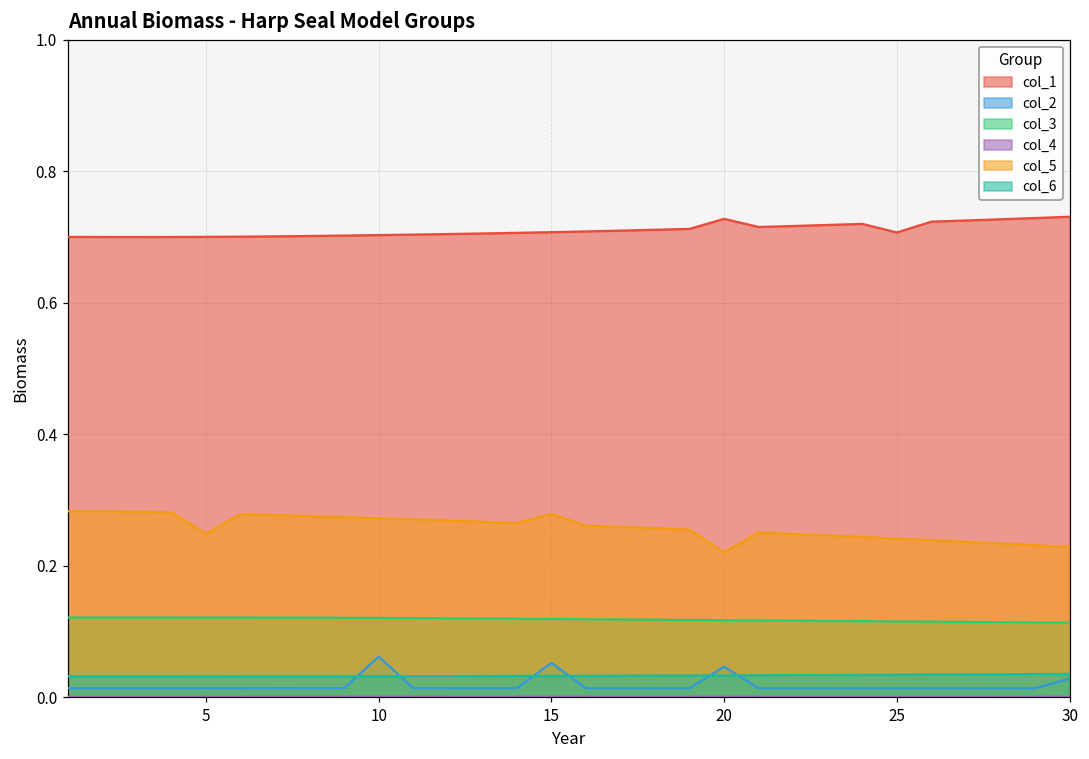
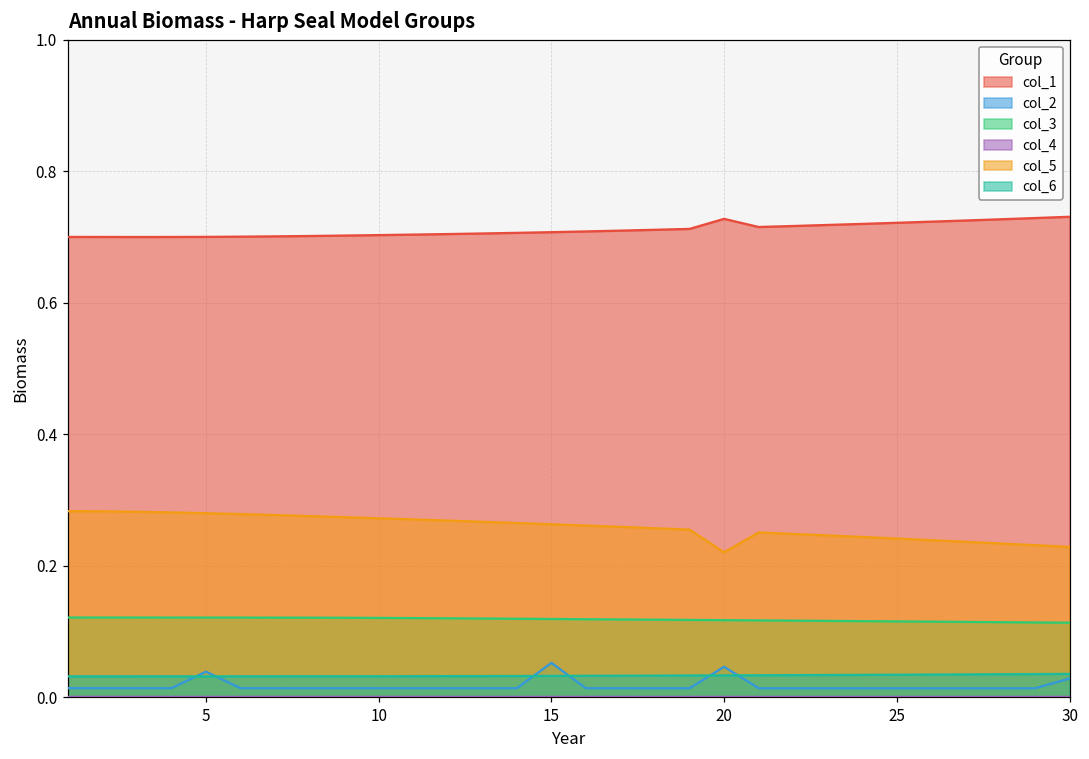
  {
    "col_1": {
      "5": 0.70,
      "10": 0.70,
      "15": 0.71,
      "20": 0.73,
-     "25": 0.71,
+     "25": 0.72,
      "30": 0.73
    },
    "col_2": {
-     "5": 0.01,
-     "10": 0.06,
+     "5": 0.04,
+     "10": 0.01,
      "15": 0.05,
      "20": 0.05,
      "25": 0.01,
      "30": 0.03
    },
    "col_4": {
      "5": 0.00,
      "10": 0.00,
      "15": 0.00,
      "20": 0.00,
      "25": 0.00,
      "30": 0.00
    },
    "col_5": {
-     "5": 0.25,
+     "5": 0.28,
      "10": 0.27,
-     "15": 0.28,
+     "15": 0.26,
      "20": 0.22,
      "25": 0.24,
      "30": 0.23
    }
  }
